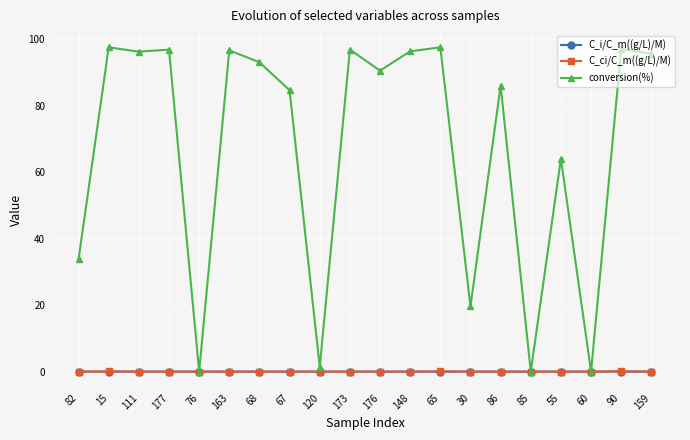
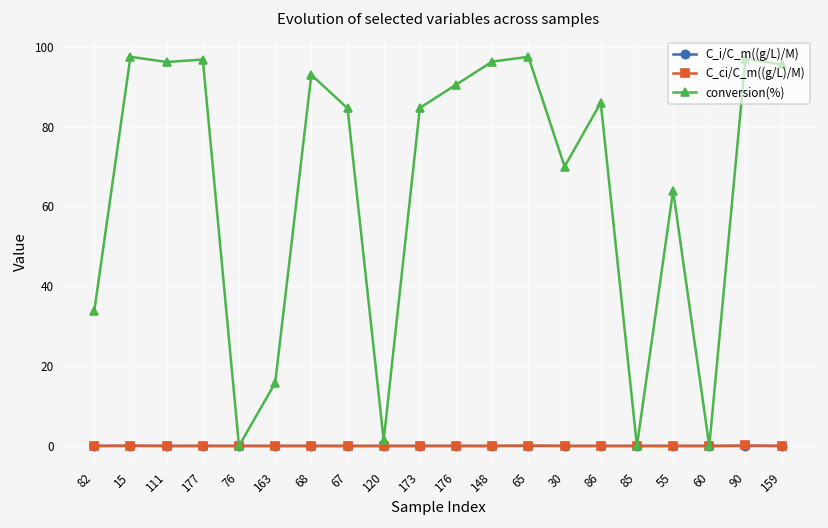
  {
    "conversion(%)": {
      "82": 34,
      "15": 98,
      "111": 96,
      "177": 97,
-     "163": 97,
+     "163": 16,
      "68": 93,
      "67": 85,
      "120": 1,
-     "173": 97,
+     "173": 85,
      "176": 91,
      "148": 96,
      "65": 98,
-     "30": 20,
+     "30": 70,
      "86": 86,
      "55": 64
    }
  }
